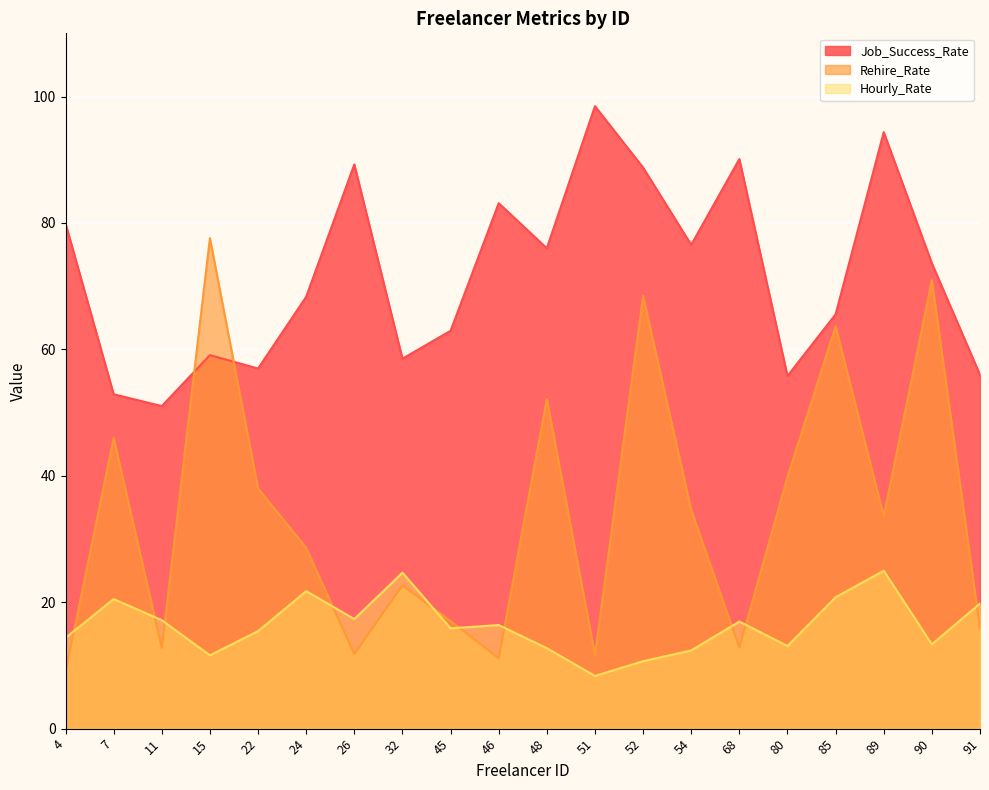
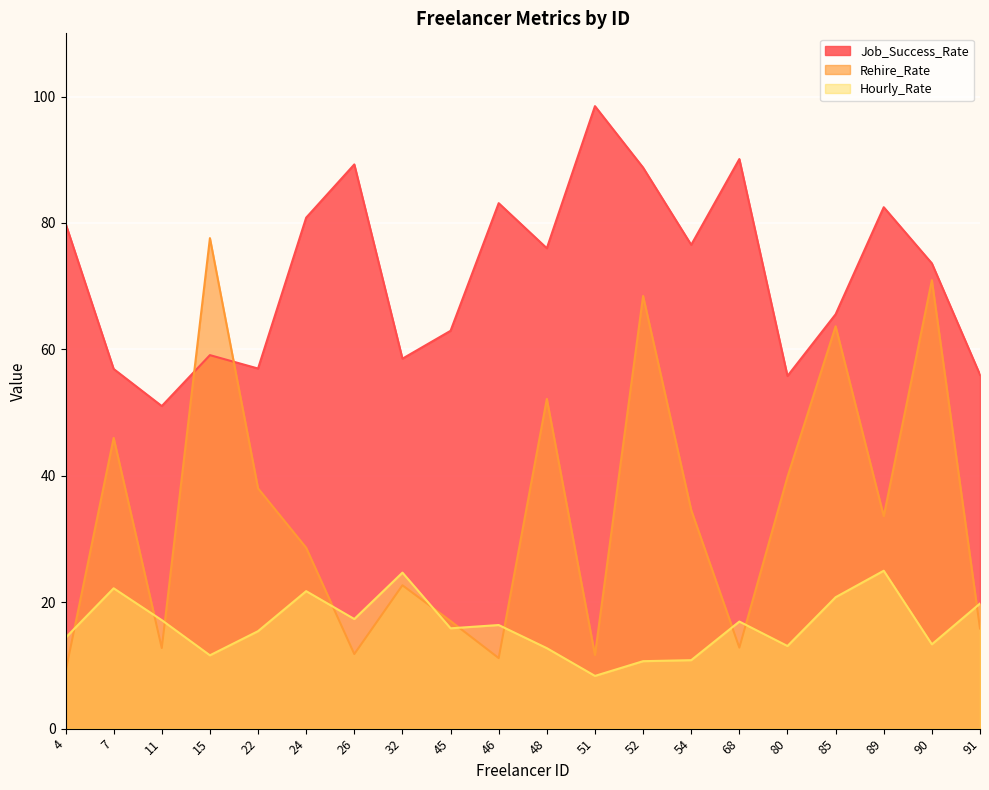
  {
    "Job_Success_Rate": {
      "4": 80,
-     "7": 53,
+     "7": 57,
      "11": 51,
      "15": 59,
      "22": 57,
-     "24": 68,
+     "24": 81,
      "26": 89,
      "32": 59,
      "45": 63,
      "46": 83,
      "48": 76,
      "51": 98,
      "52": 89,
      "54": 77,
      "68": 90,
      "80": 56,
      "85": 66,
-     "89": 94,
+     "89": 82,
      "90": 74,
      "91": 56
    },
    "Rehire_Rate": {
      "4": 9,
      "7": 46,
      "11": 13,
      "15": 78,
      "22": 38,
      "24": 29,
      "26": 12,
      "32": 23,
      "45": 17,
      "46": 11,
      "48": 52,
      "51": 12,
      "52": 68,
      "54": 35,
      "68": 13,
      "80": 40,
      "85": 64,
      "89": 34,
      "90": 71,
      "91": 16
    },
    "Hourly_Rate": {
      "4": 14,
-     "7": 21,
+     "7": 22,
      "11": 17,
      "15": 12,
      "22": 15,
      "24": 22,
      "26": 17,
      "32": 25,
      "45": 16,
      "46": 16,
      "48": 13,
      "51": 8,
      "52": 11,
-     "54": 12,
+     "54": 11,
      "68": 17,
      "80": 13,
      "85": 21,
      "89": 25,
      "90": 13,
      "91": 20
    }
  }
